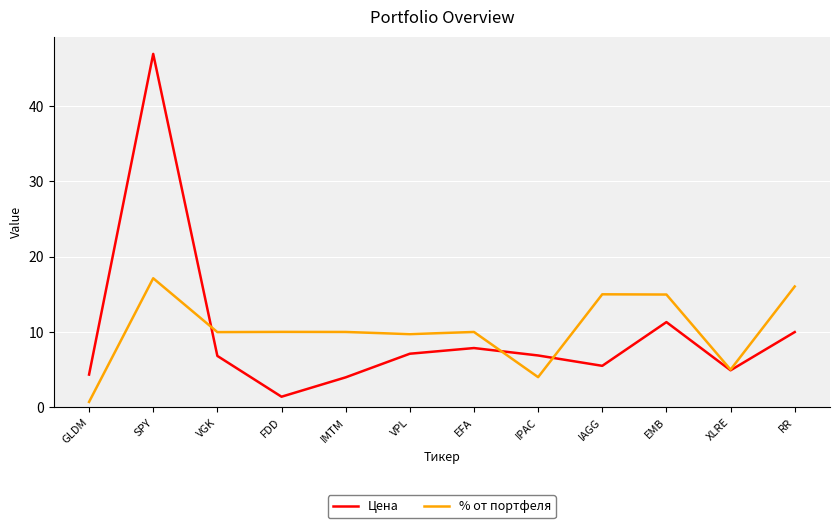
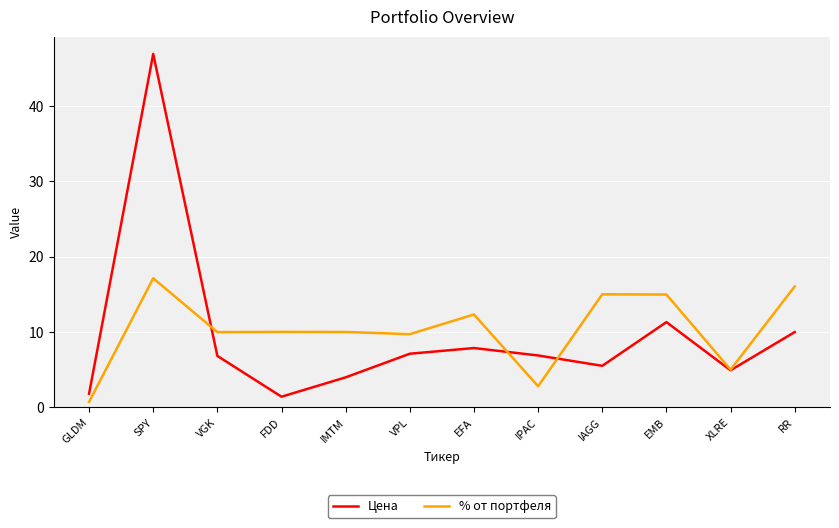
  {
    "Цена": {
-     "GLDM": 4,
+     "GLDM": 2,
      "SPY": 47,
      "VGK": 7,
      "FDD": 1,
      "IMTM": 4,
      "VPL": 7,
      "EFA": 8,
      "IPAC": 7,
      "IAGG": 5,
      "EMB": 11,
      "RR": 10
    },
    "% от портфеля": {
      "GLDM": 1,
      "SPY": 17,
      "VGK": 10,
      "FDD": 10,
      "IMTM": 10,
      "VPL": 10,
-     "EFA": 10,
-     "IPAC": 4,
+     "EFA": 12,
+     "IPAC": 3,
      "IAGG": 15,
      "EMB": 15,
      "RR": 16
    }
  }
